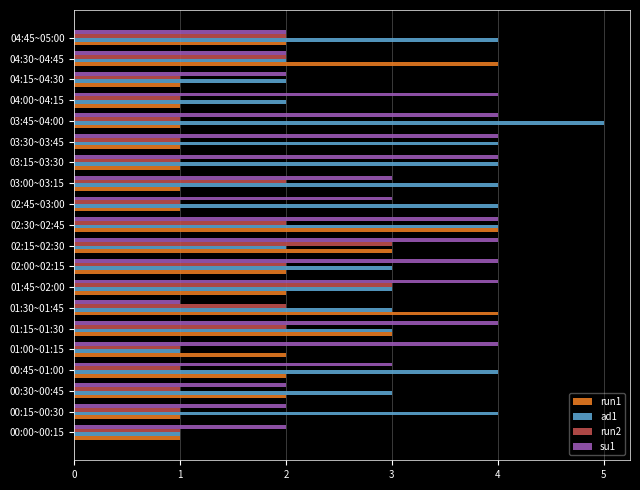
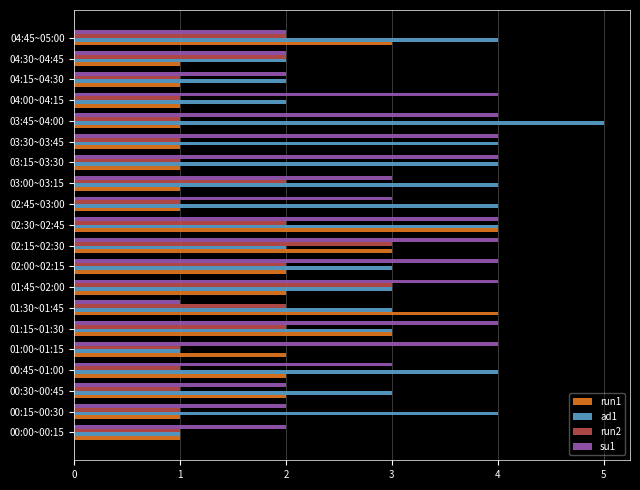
  {
    "run1": {
-     "04:45~05:00": 2,
-     "04:30~04:45": 4,
+     "04:45~05:00": 3,
+     "04:30~04:45": 1,
      "04:15~04:30": 1,
      "04:00~04:15": 1,
      "03:45~04:00": 1,
      "03:30~03:45": 1,
      "03:15~03:30": 1,
      "03:00~03:15": 1,
      "02:45~03:00": 1,
      "02:30~02:45": 4,
      "02:15~02:30": 3,
      "02:00~02:15": 2,
      "01:45~02:00": 2,
      "01:30~01:45": 4,
      "01:15~01:30": 3,
      "01:00~01:15": 2,
      "00:45~01:00": 2,
      "00:30~00:45": 2,
      "00:15~00:30": 1,
      "00:00~00:15": 1
    },
    "ad1": {
      "04:45~05:00": 4,
      "04:30~04:45": 2,
      "04:15~04:30": 2,
      "04:00~04:15": 2,
      "03:45~04:00": 5,
      "03:30~03:45": 4,
      "03:15~03:30": 4,
      "03:00~03:15": 4,
      "02:45~03:00": 4,
      "02:30~02:45": 4,
      "02:15~02:30": 2,
      "02:00~02:15": 3,
      "01:45~02:00": 3,
      "01:30~01:45": 3,
      "01:15~01:30": 3,
      "01:00~01:15": 1,
      "00:45~01:00": 4,
      "00:30~00:45": 3,
      "00:15~00:30": 4,
      "00:00~00:15": 1
    },
    "run2": {
      "04:45~05:00": 2,
      "04:30~04:45": 2,
      "04:15~04:30": 1,
      "04:00~04:15": 1,
      "03:45~04:00": 1,
      "03:30~03:45": 1,
      "03:15~03:30": 1,
      "03:00~03:15": 2,
      "02:45~03:00": 1,
      "02:30~02:45": 2,
      "02:15~02:30": 3,
      "02:00~02:15": 2,
      "01:45~02:00": 3,
      "01:30~01:45": 2,
      "01:15~01:30": 2,
      "01:00~01:15": 1,
      "00:45~01:00": 1,
      "00:30~00:45": 1,
      "00:15~00:30": 1,
      "00:00~00:15": 1
    },
    "su1": {
      "04:45~05:00": 2,
      "04:30~04:45": 2,
      "04:15~04:30": 2,
      "04:00~04:15": 4,
      "03:45~04:00": 4,
      "03:30~03:45": 4,
      "03:15~03:30": 4,
      "03:00~03:15": 3,
      "02:45~03:00": 3,
      "02:30~02:45": 4,
      "02:15~02:30": 4,
      "02:00~02:15": 4,
      "01:45~02:00": 4,
      "01:30~01:45": 1,
      "01:15~01:30": 4,
      "01:00~01:15": 4,
      "00:45~01:00": 3,
      "00:30~00:45": 2,
      "00:15~00:30": 2,
      "00:00~00:15": 2
    }
  }
